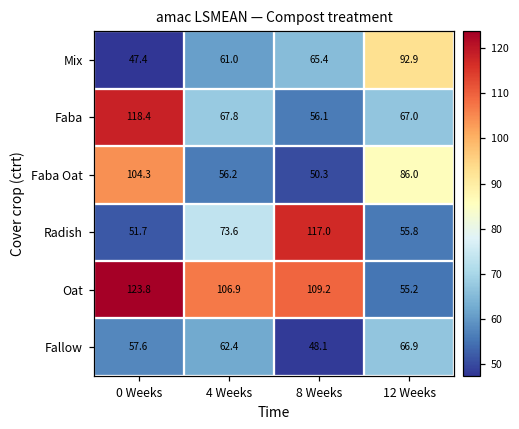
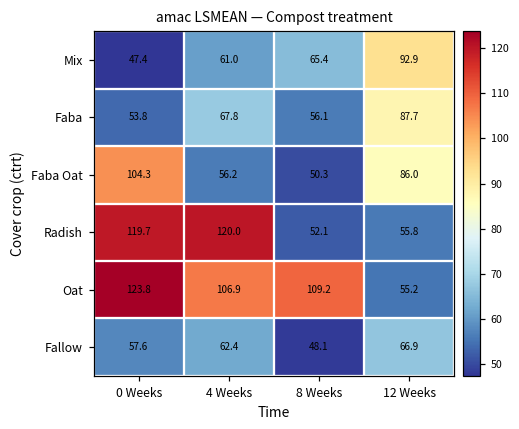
  {
    "Mix": {
      "0 Weeks": 47.4,
      "4 Weeks": 61.0,
      "8 Weeks": 65.4,
      "12 Weeks": 92.9
    },
    "Faba": {
-     "0 Weeks": 118.4,
+     "0 Weeks": 53.8,
      "4 Weeks": 67.8,
      "8 Weeks": 56.1,
-     "12 Weeks": 67.0
+     "12 Weeks": 87.7
    },
    "Faba Oat": {
      "0 Weeks": 104.3,
      "4 Weeks": 56.2,
      "8 Weeks": 50.3,
      "12 Weeks": 86.0
    },
    "Radish": {
-     "0 Weeks": 51.7,
-     "4 Weeks": 73.6,
-     "8 Weeks": 117.0,
+     "0 Weeks": 119.7,
+     "4 Weeks": 120.0,
+     "8 Weeks": 52.1,
      "12 Weeks": 55.8
    },
    "Oat": {
      "0 Weeks": 123.8,
      "4 Weeks": 106.9,
      "8 Weeks": 109.2,
      "12 Weeks": 55.2
    },
    "Fallow": {
      "0 Weeks": 57.6,
      "4 Weeks": 62.4,
      "8 Weeks": 48.1,
      "12 Weeks": 66.9
    }
  }
